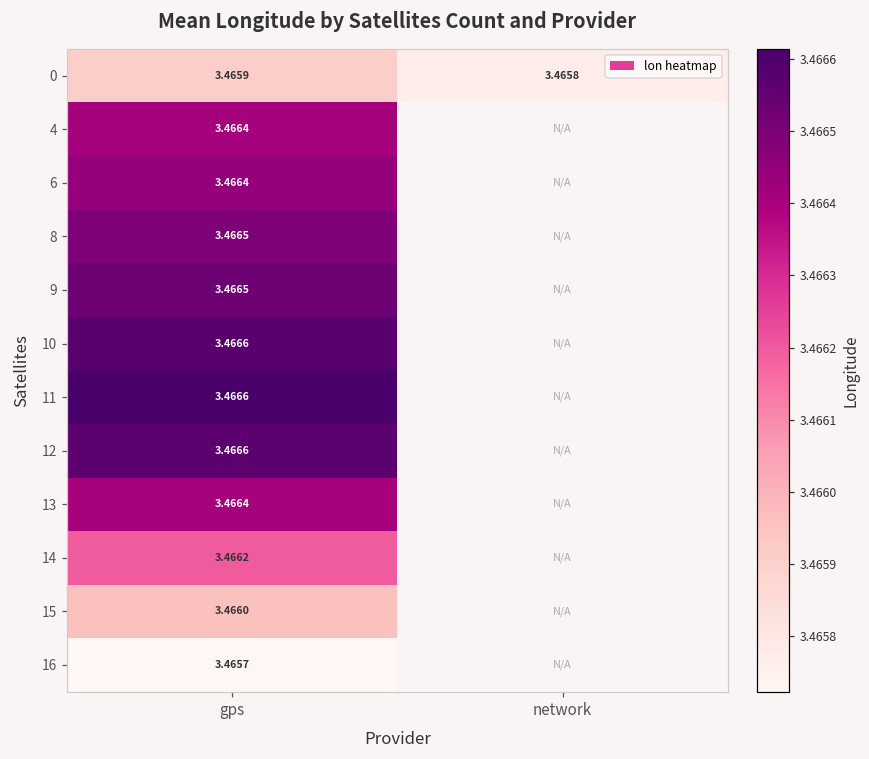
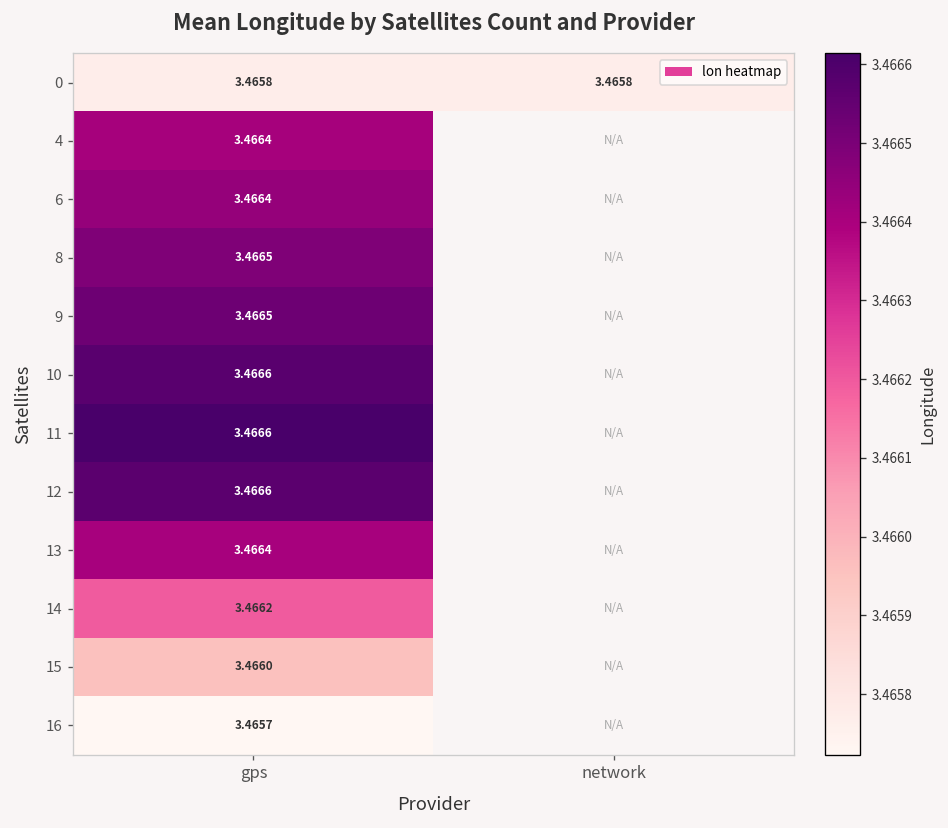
  {
    "0": {
-     "gps": 3.4659,
+     "gps": 3.4658,
      "network": 3.4658
    },
    "4": {
      "gps": 3.4664
    },
    "6": {
      "gps": 3.4664
    },
    "8": {
      "gps": 3.4665
    },
    "9": {
      "gps": 3.4665
    },
    "10": {
      "gps": 3.4666
    },
    "11": {
      "gps": 3.4666
    },
    "12": {
      "gps": 3.4666
    },
    "13": {
      "gps": 3.4664
    },
    "14": {
      "gps": 3.4662
    },
    "15": {
      "gps": 3.4660
    },
    "16": {
      "gps": 3.4657
    }
  }
